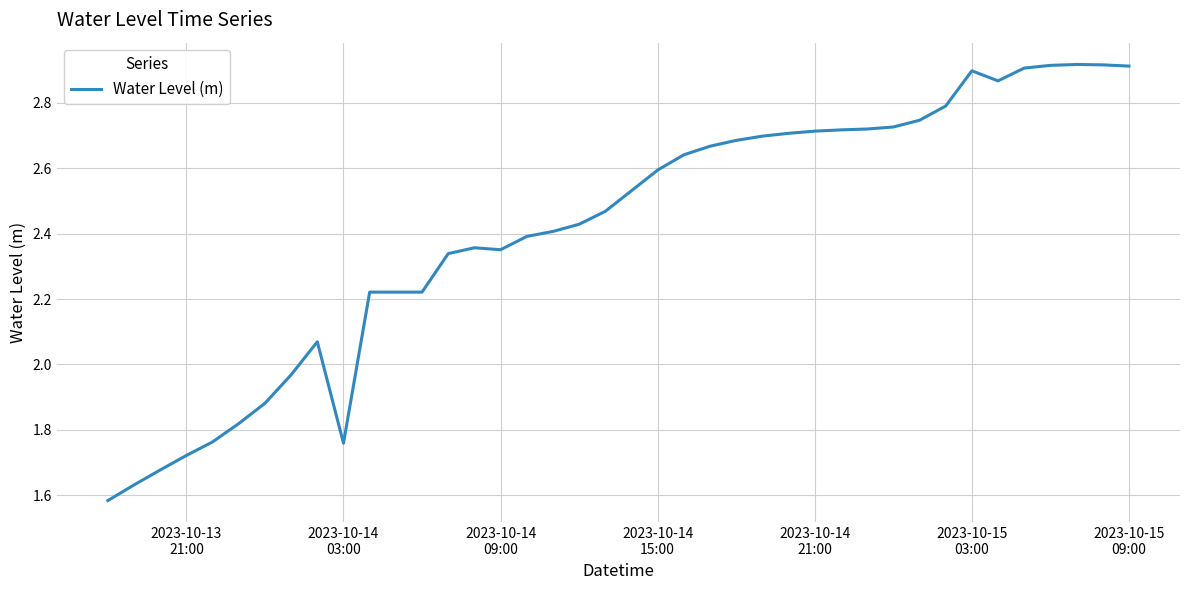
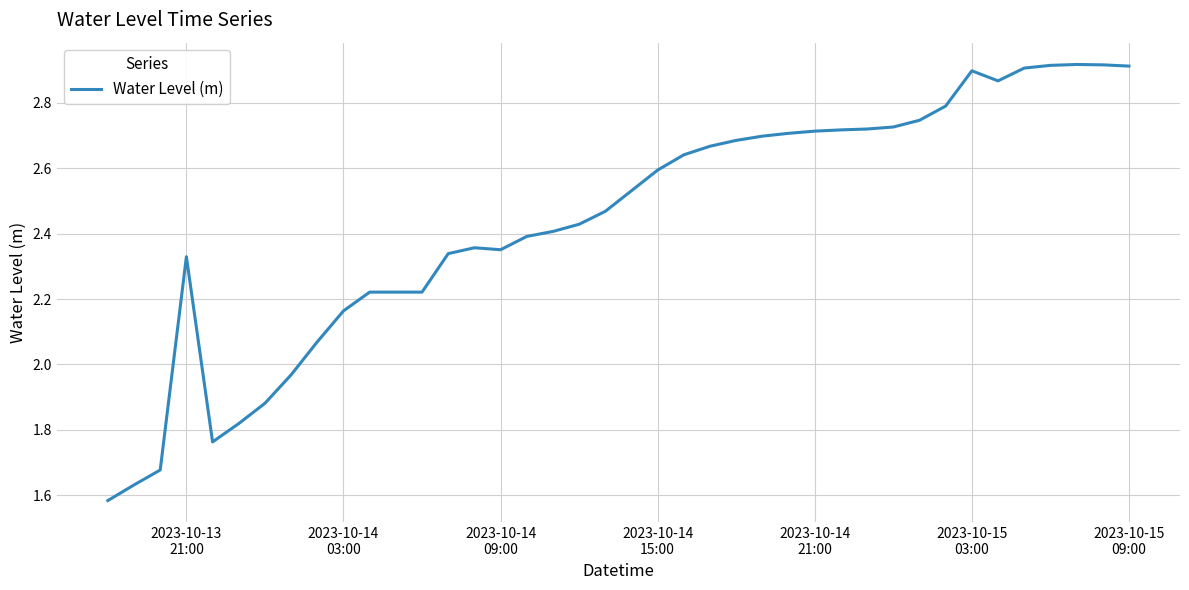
  {
-   "2023-10-13 21:00": 1.72,
-   "2023-10-14 03:00": 1.76,
+   "2023-10-13 21:00": 2.33,
+   "2023-10-14 03:00": 2.16,
    "2023-10-14 09:00": 2.35,
    "2023-10-14 15:00": 2.59,
    "2023-10-14 21:00": 2.71,
    "2023-10-15 03:00": 2.90,
    "2023-10-15 09:00": 2.91
  }
